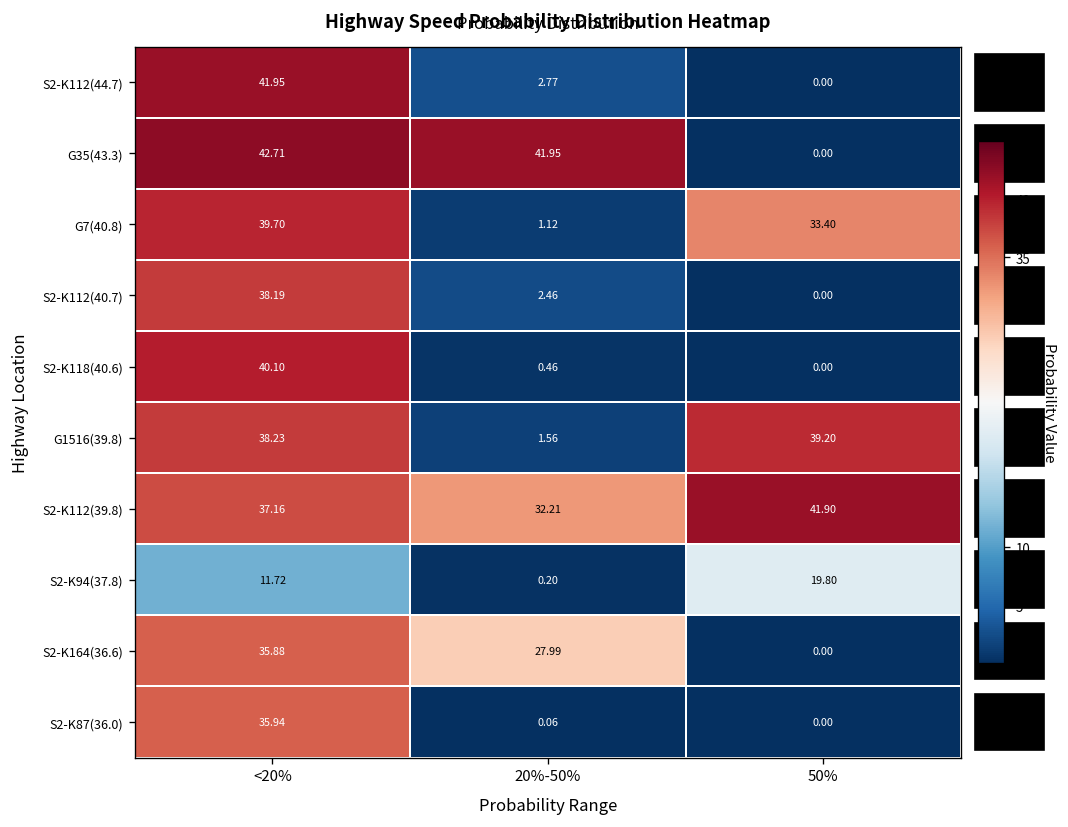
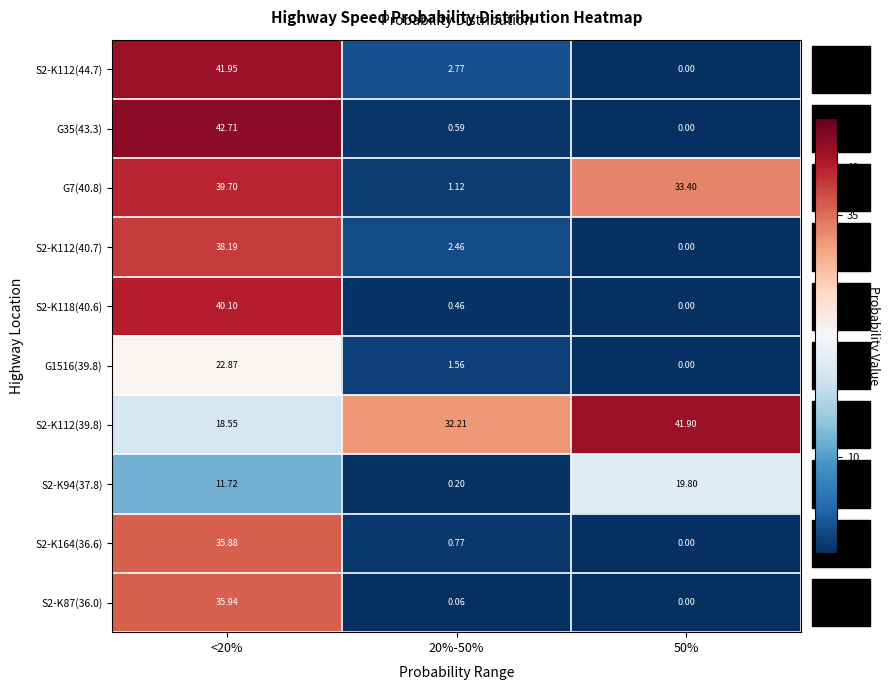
  {
    "S2-K112(44.7)": {
      "<20%": 41.95,
      "20%-50%": 2.77,
      "50%": 0.00
    },
    "G35(43.3)": {
      "<20%": 42.71,
-     "20%-50%": 41.95,
+     "20%-50%": 0.59,
      "50%": 0.00
    },
    "G7(40.8)": {
      "<20%": 39.70,
      "20%-50%": 1.12,
      "50%": 33.40
    },
    "S2-K112(40.7)": {
      "<20%": 38.19,
      "20%-50%": 2.46,
      "50%": 0.00
    },
    "S2-K118(40.6)": {
      "<20%": 40.10,
      "20%-50%": 0.46,
      "50%": 0.00
    },
    "G1516(39.8)": {
-     "<20%": 38.23,
+     "<20%": 22.87,
      "20%-50%": 1.56,
-     "50%": 39.20
+     "50%": 0.00
    },
    "S2-K112(39.8)": {
-     "<20%": 37.16,
+     "<20%": 18.55,
      "20%-50%": 32.21,
      "50%": 41.90
    },
    "S2-K94(37.8)": {
      "<20%": 11.72,
      "20%-50%": 0.20,
      "50%": 19.80
    },
    "S2-K164(36.6)": {
      "<20%": 35.88,
-     "20%-50%": 27.99,
+     "20%-50%": 0.77,
      "50%": 0.00
    },
    "S2-K87(36.0)": {
      "<20%": 35.94,
      "20%-50%": 0.06,
      "50%": 0.00
    }
  }
